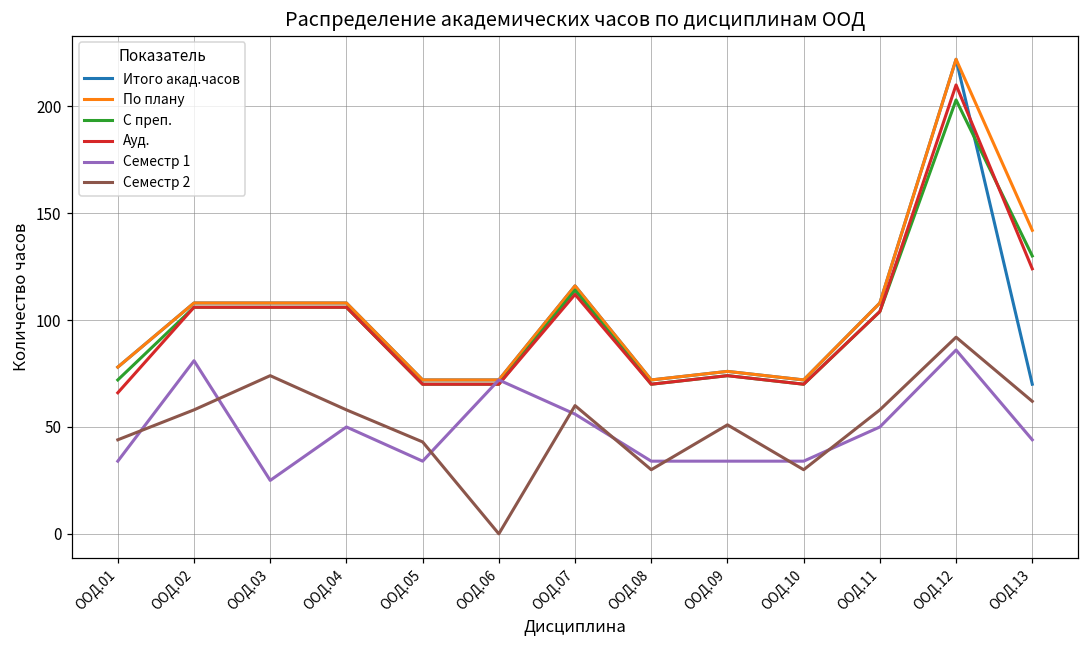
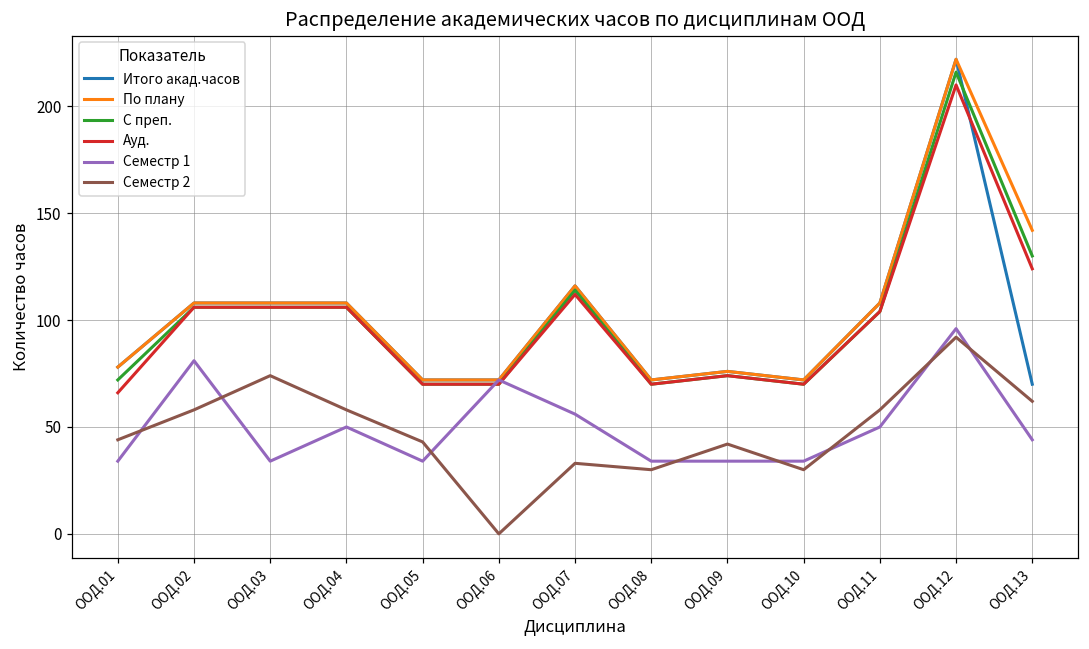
  {
    "Итого акад.часов": {
      "ООД.13": 70
    },
    "По плану": {
      "ООД.13": 142
    },
    "С преп.": {
      "ООД.01": 72,
      "ООД.07": 114,
-     "ООД.12": 203,
+     "ООД.12": 216,
      "ООД.13": 130
    },
    "Ауд.": {
      "ООД.01": 66,
      "ООД.07": 112,
      "ООД.12": 210,
      "ООД.13": 124
    },
    "Семестр 1": {
      "ООД.01": 34,
      "ООД.02": 81,
-     "ООД.03": 25,
+     "ООД.03": 34,
      "ООД.04": 50,
      "ООД.05": 34,
      "ООД.07": 56,
      "ООД.08": 34,
      "ООД.09": 34,
      "ООД.10": 34,
      "ООД.11": 50,
-     "ООД.12": 86,
+     "ООД.12": 96,
      "ООД.13": 44
    },
    "Семестр 2": {
      "ООД.01": 44,
      "ООД.02": 58,
      "ООД.03": 74,
      "ООД.04": 58,
      "ООД.05": 43,
      "ООД.06": 0,
-     "ООД.07": 60,
+     "ООД.07": 33,
      "ООД.08": 30,
-     "ООД.09": 51,
+     "ООД.09": 42,
      "ООД.10": 30,
      "ООД.11": 58,
      "ООД.12": 92,
      "ООД.13": 62
    }
  }
